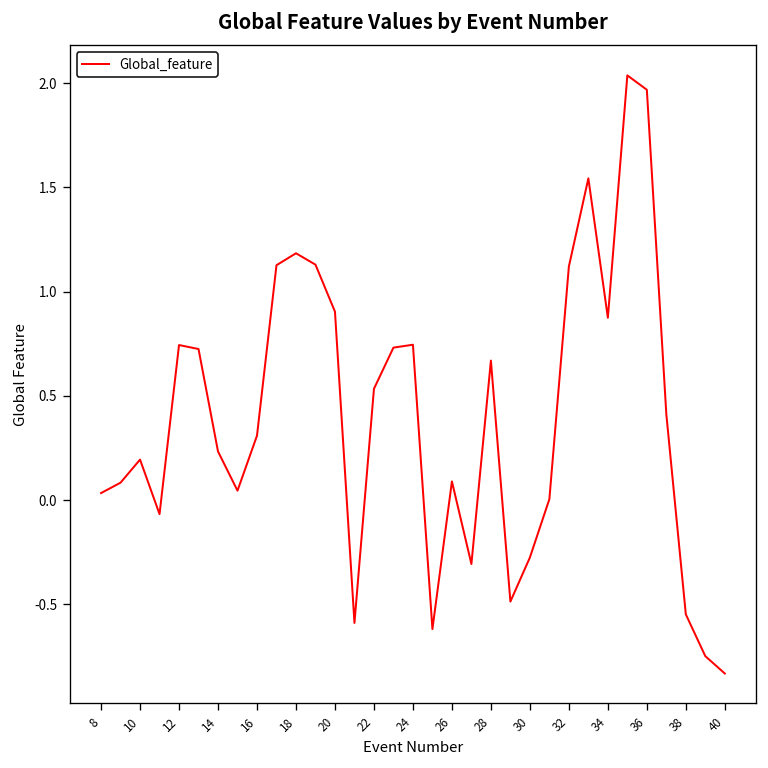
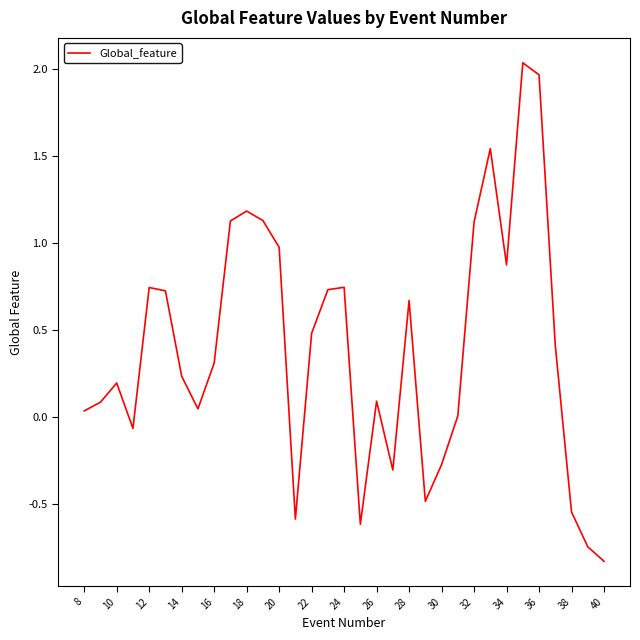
  {
    "8": 0.03,
    "10": 0.19,
    "12": 0.74,
    "14": 0.23,
    "16": 0.31,
    "18": 1.18,
-   "20": 0.90,
-   "22": 0.53,
+   "20": 0.97,
+   "22": 0.48,
    "24": 0.75,
    "26": 0.09,
    "28": 0.67,
    "30": -0.28,
    "32": 1.12,
    "34": 0.87,
    "36": 1.97,
    "38": -0.55,
    "40": -0.83
  }
